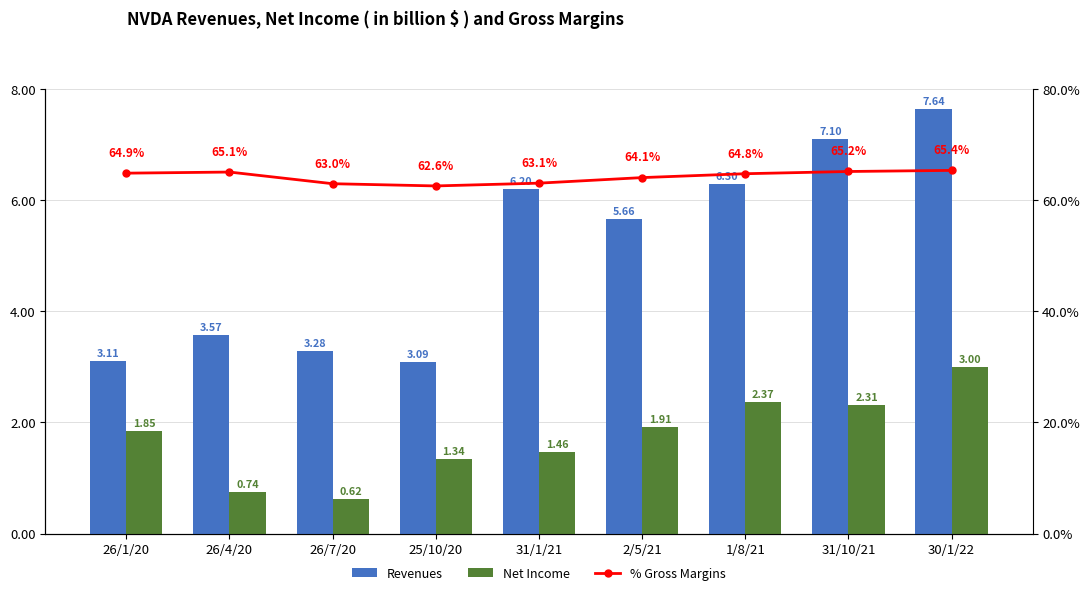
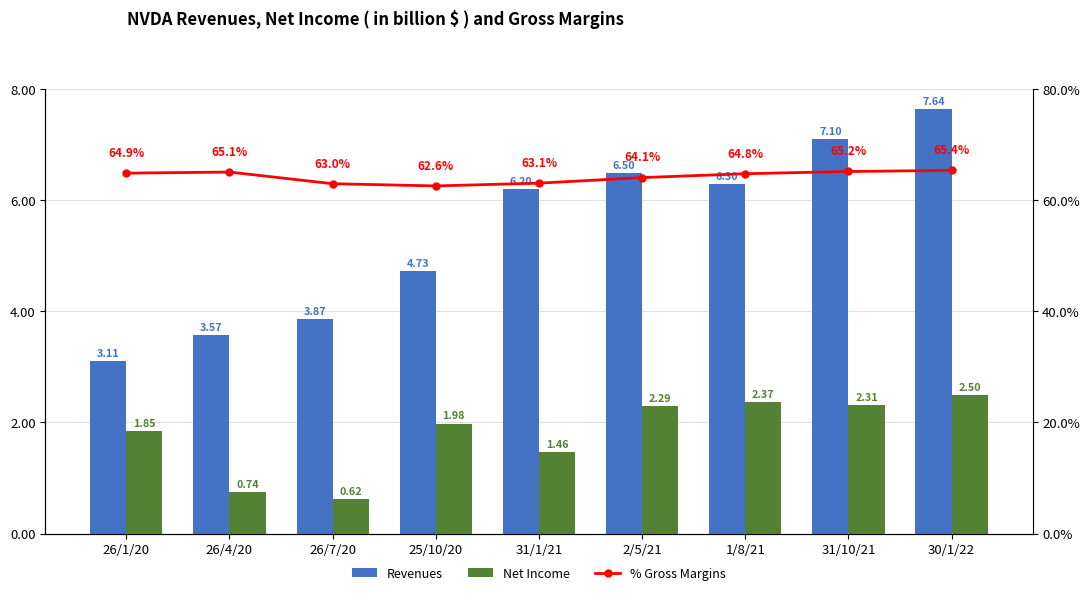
  {
    "Revenues": {
      "26/1/20": "3.11",
      "26/4/20": "3.57",
-     "26/7/20": "3.28",
-     "25/10/20": "3.09",
+     "26/7/20": "3.87",
+     "25/10/20": "4.73",
      "31/1/21": "6.20",
-     "2/5/21": "5.66",
+     "2/5/21": "6.50",
      "1/8/21": "6.30",
      "31/10/21": "7.10",
      "30/1/22": "7.64"
    },
    "Net Income": {
      "26/1/20": "1.85",
      "26/4/20": "0.74",
      "26/7/20": "0.62",
-     "25/10/20": "1.34",
+     "25/10/20": "1.98",
      "31/1/21": "1.46",
-     "2/5/21": "1.91",
+     "2/5/21": "2.29",
      "1/8/21": "2.37",
      "31/10/21": "2.31",
-     "30/1/22": "3.00"
+     "30/1/22": "2.50"
    },
    "% Gross Margins": {
      "26/1/20": "64.9%",
      "26/4/20": "65.1%",
      "26/7/20": "63.0%",
      "25/10/20": "62.6%",
      "31/1/21": "63.1%",
      "2/5/21": "64.1%",
      "1/8/21": "64.8%",
      "31/10/21": "65.2%",
      "30/1/22": "65.4%"
    }
  }
